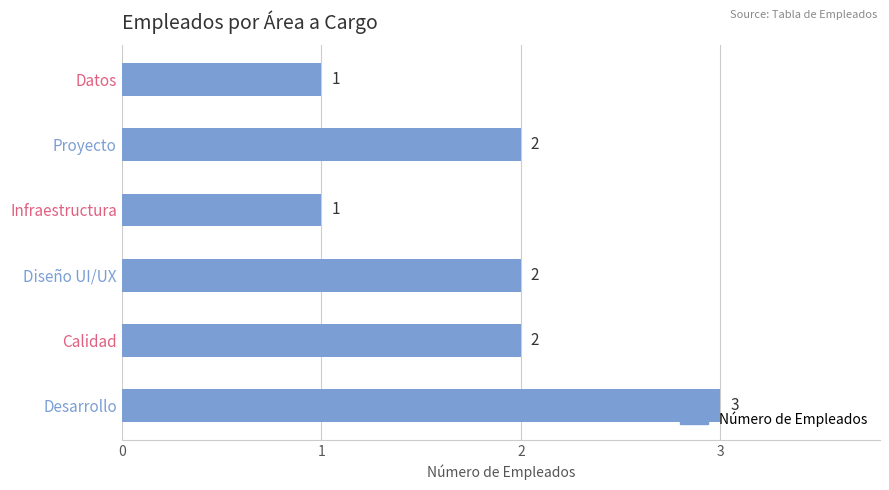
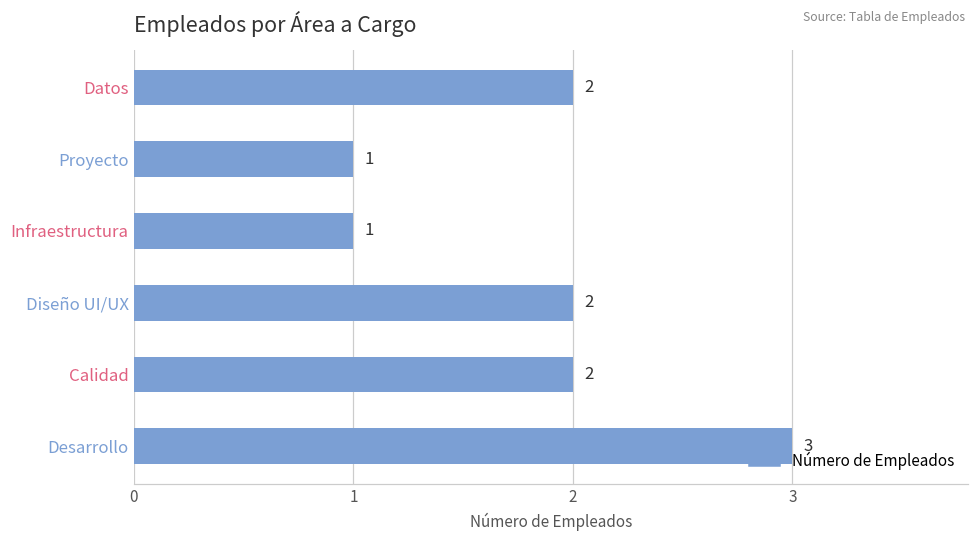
  {
-   "Datos": 1,
-   "Proyecto": 2,
+   "Datos": 2,
+   "Proyecto": 1,
    "Infraestructura": 1,
    "Diseño UI/UX": 2,
    "Calidad": 2,
    "Desarrollo": 3
  }
